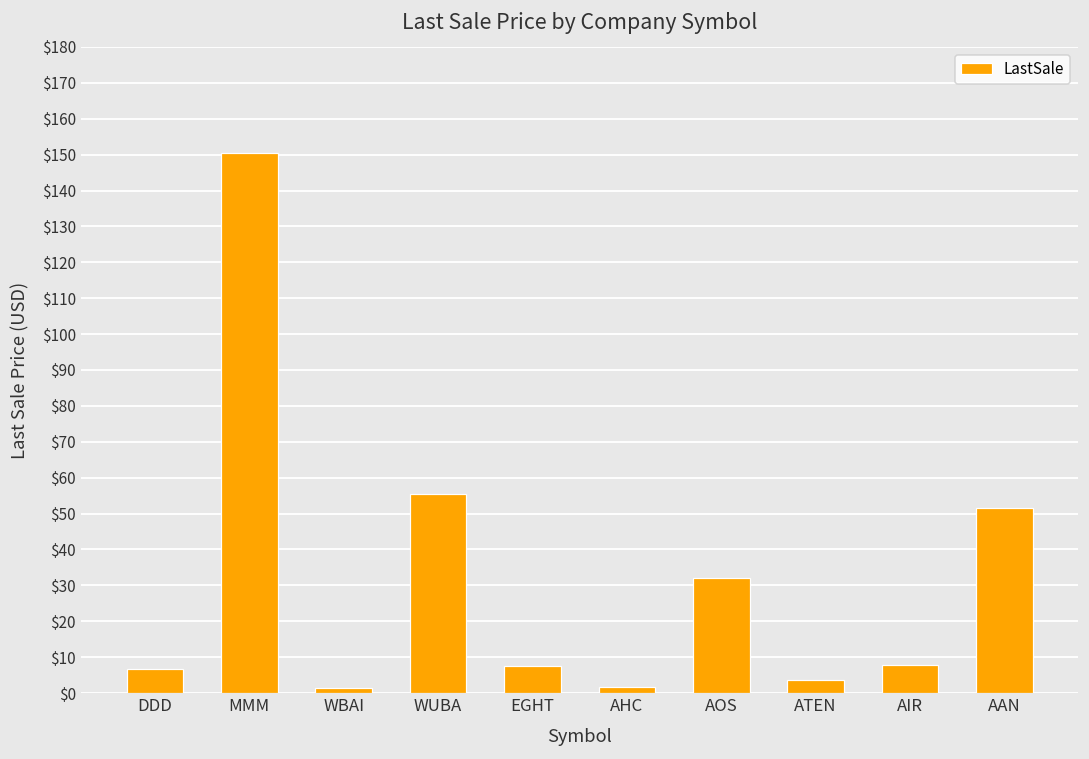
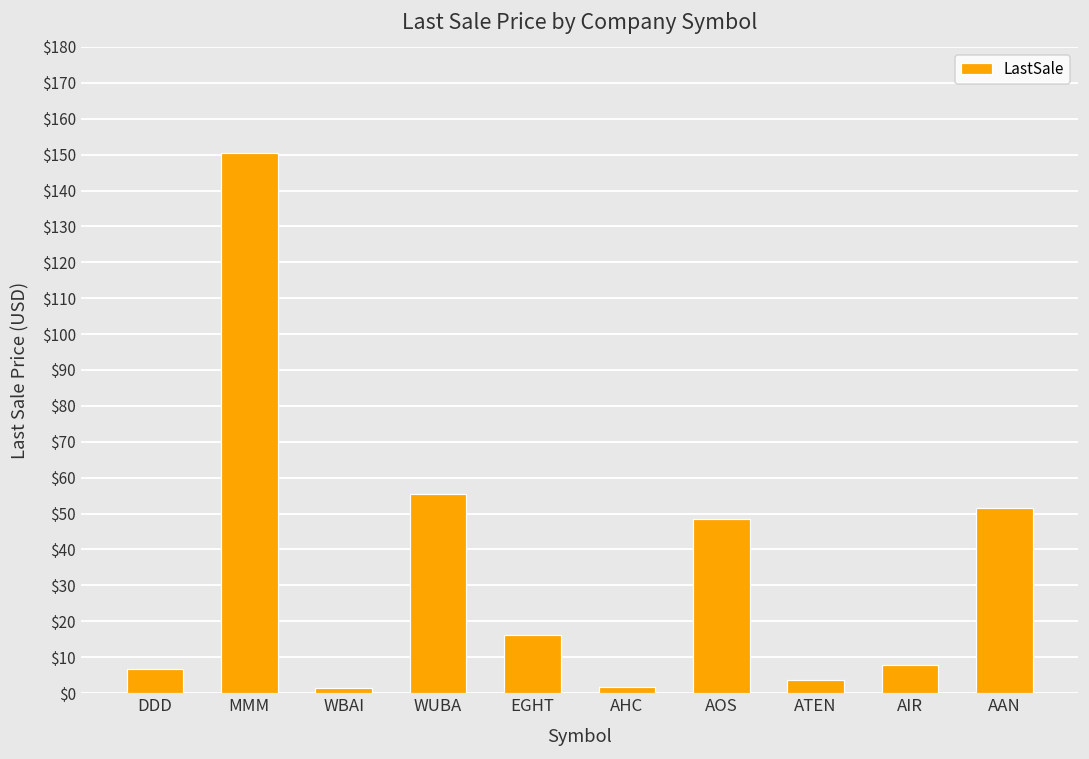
  {
    "DDD": "$7",
    "MMM": "$150",
    "WBAI": "$1",
    "WUBA": "$55",
-   "EGHT": "$7",
+   "EGHT": "$16",
    "AHC": "$2",
-   "AOS": "$32",
+   "AOS": "$48",
    "ATEN": "$4",
    "AIR": "$8",
    "AAN": "$52"
  }
